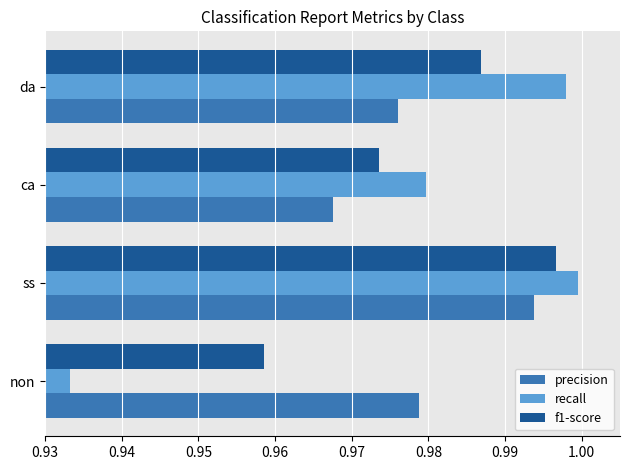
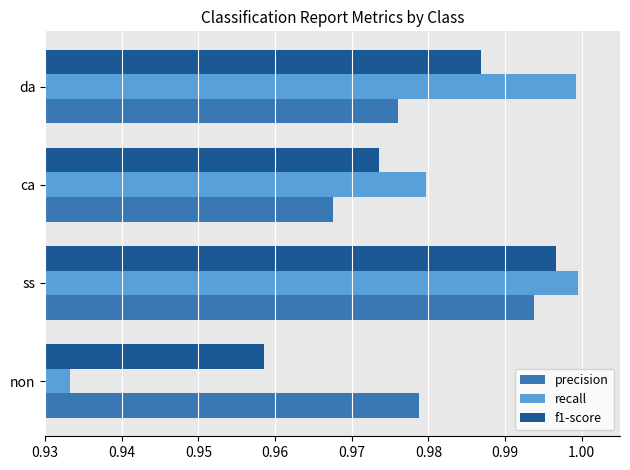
  {
    "recall": {
-     "da": 0.998,
+     "da": 0.999,
      "ca": 0.980,
      "ss": 0.999,
      "non": 0.933
    }
  }
